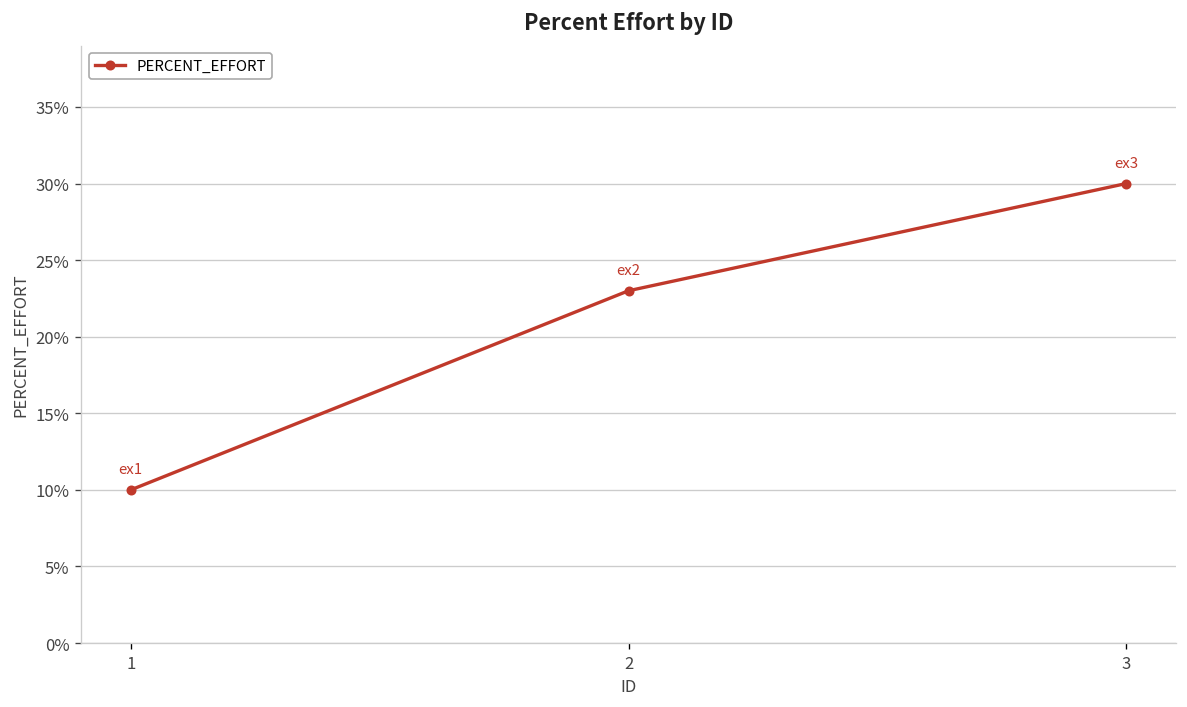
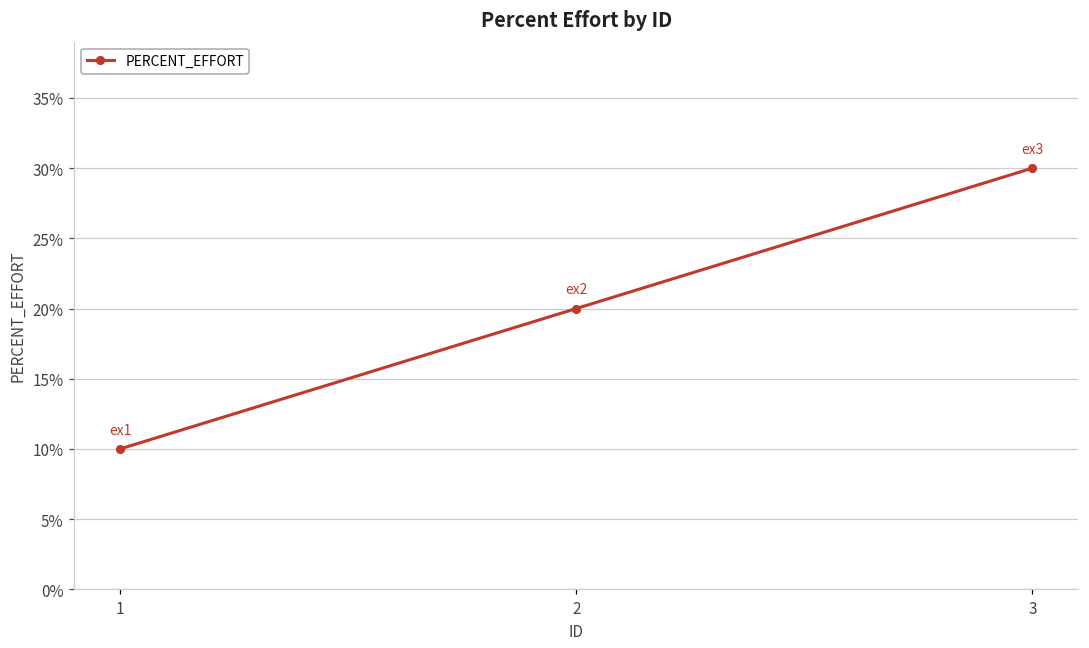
  {
    "1": "10%",
-   "2": "23%",
+   "2": "20%",
    "3": "30%"
  }
